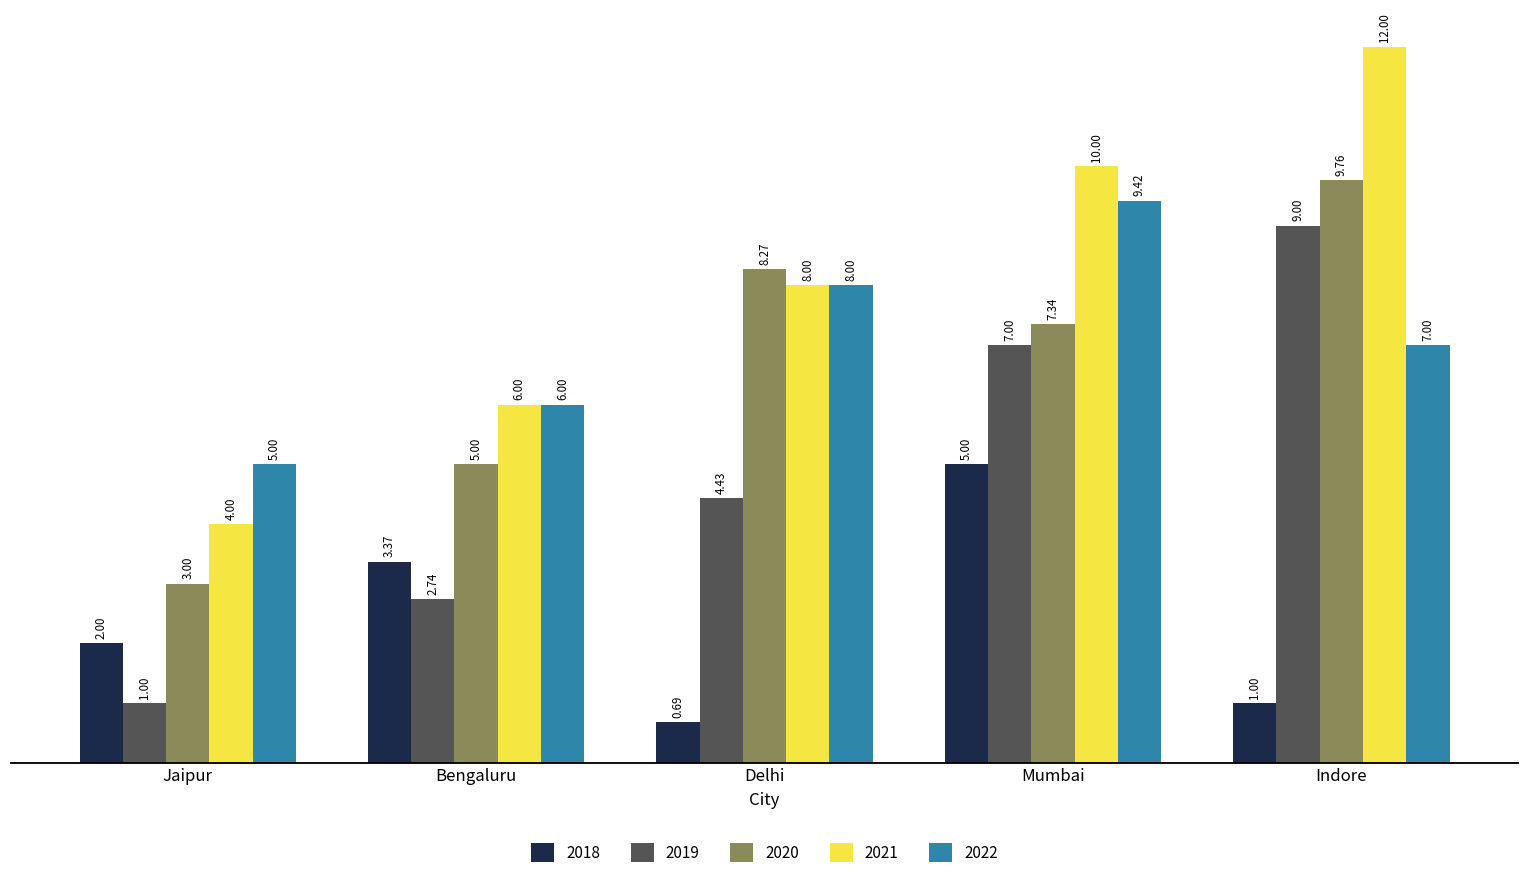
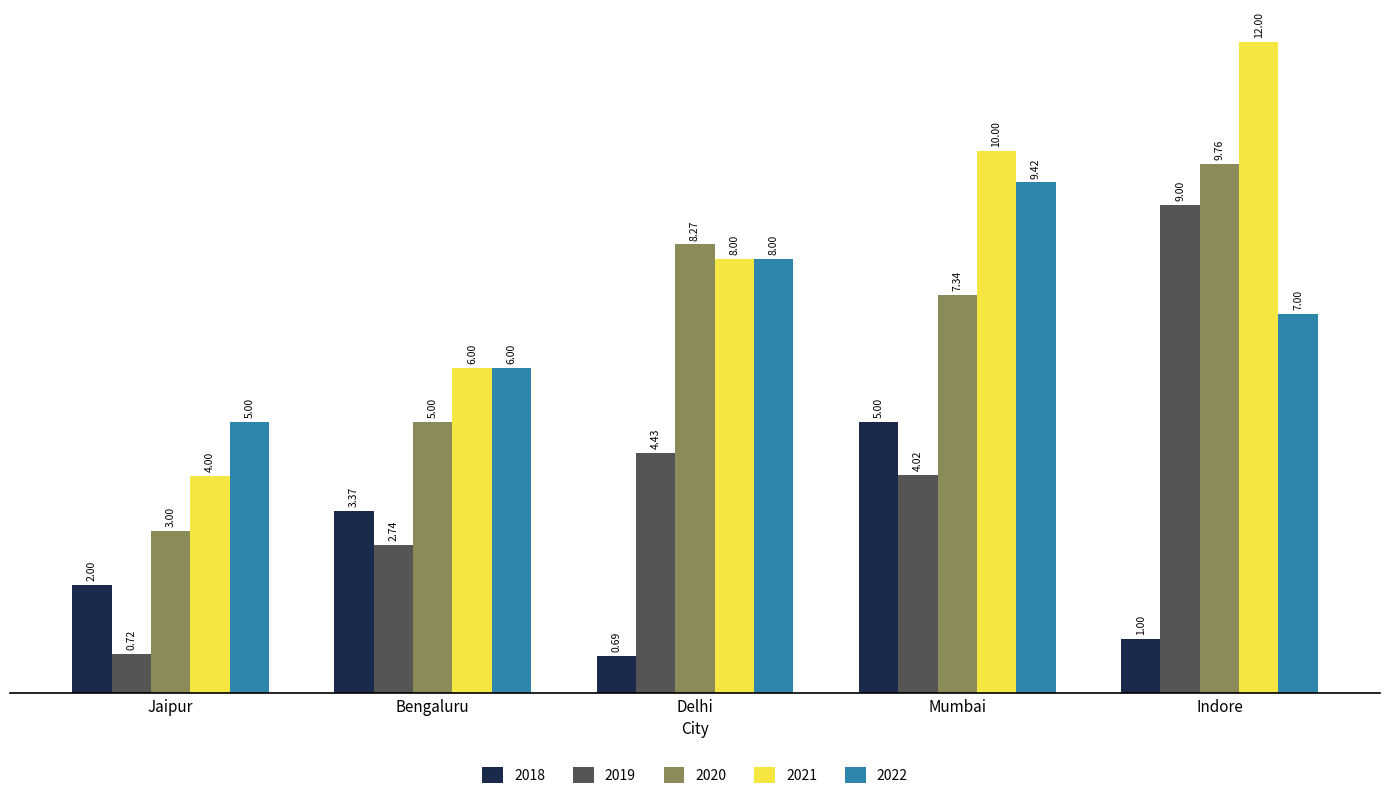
  {
    "2019": {
-     "Jaipur": 1.00,
-     "Mumbai": 7.00
+     "Jaipur": 0.72,
+     "Mumbai": 4.02
    }
  }
